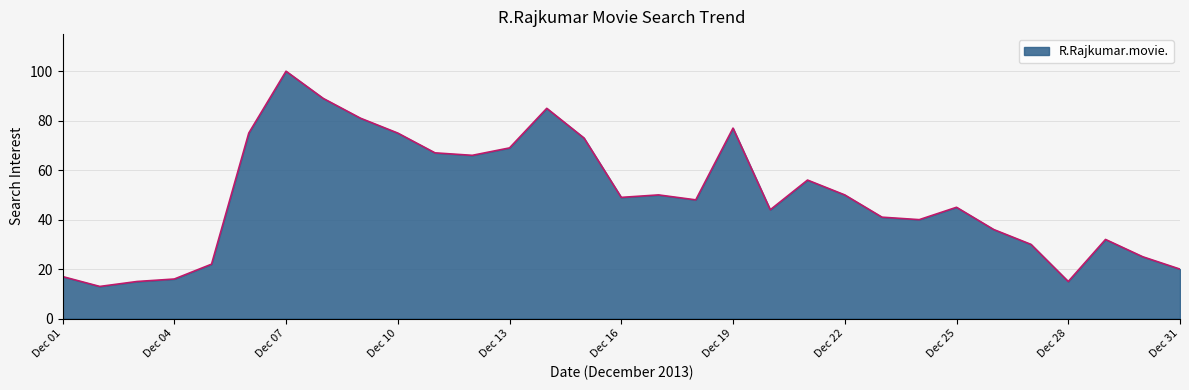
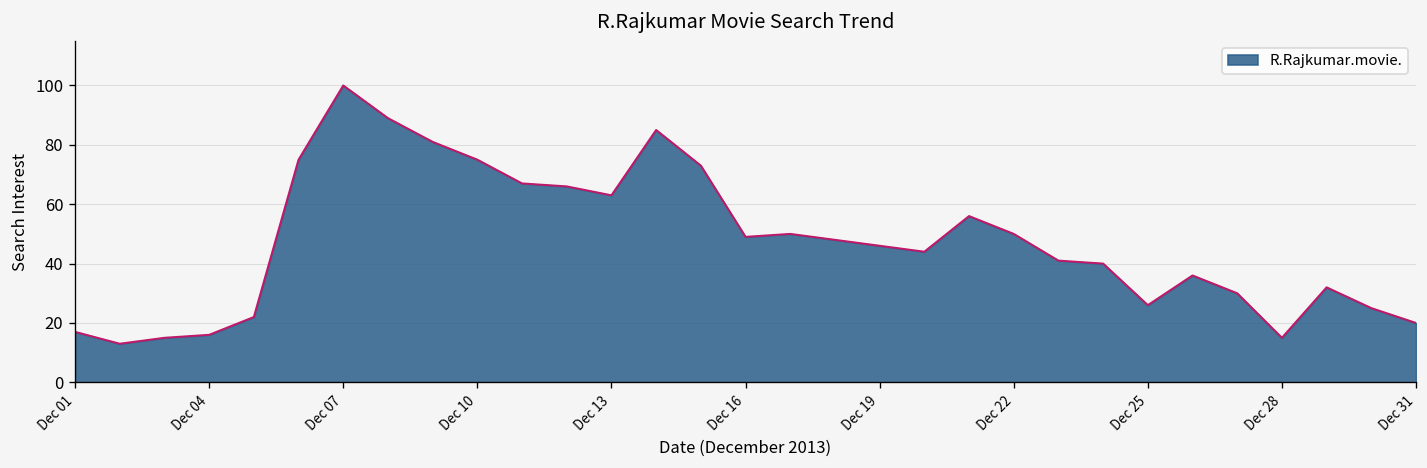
  {
    "Dec 01": 17,
    "Dec 04": 16,
    "Dec 07": 100,
    "Dec 10": 75,
-   "Dec 13": 69,
+   "Dec 13": 63,
    "Dec 16": 49,
-   "Dec 19": 77,
+   "Dec 19": 46,
    "Dec 22": 50,
-   "Dec 25": 45,
+   "Dec 25": 26,
    "Dec 28": 15,
    "Dec 31": 20
  }
